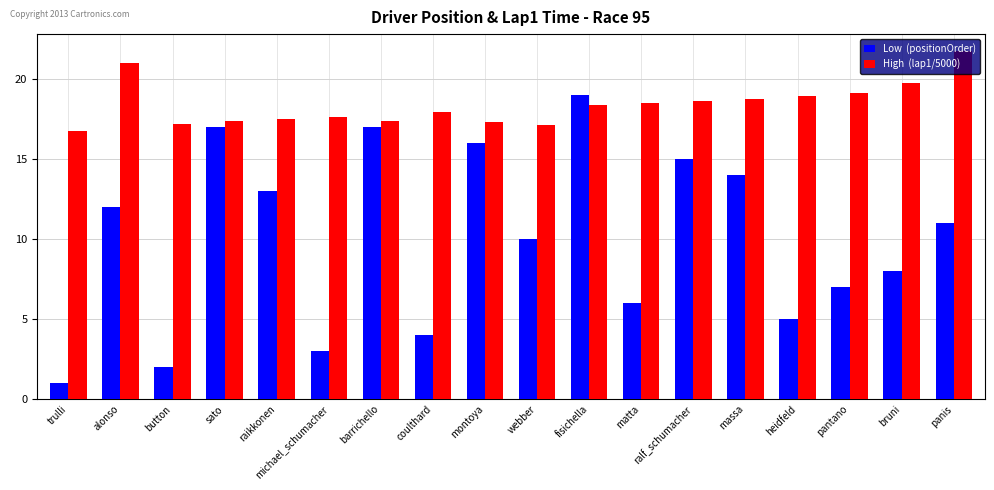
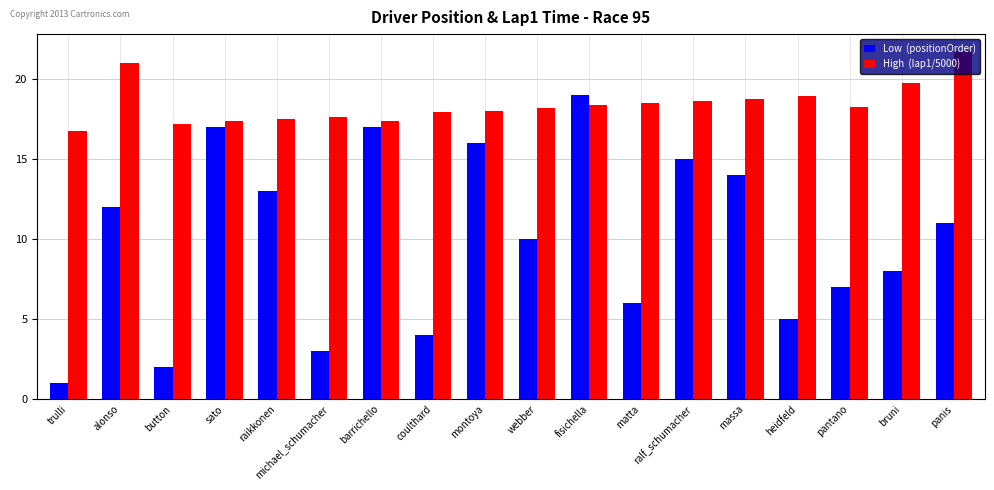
  {
    "Low (positionOrder)": {
      "trulli": 1.0,
      "alonso": 12.0,
      "button": 2.0,
      "sato": 17.0,
      "raikkonen": 13.0,
      "michael_schumacher": 3.0,
      "barrichello": 17.0,
      "coulthard": 4.0,
      "montoya": 16.0,
      "webber": 10.0,
      "fisichella": 19.0,
      "matta": 6.0,
      "ralf_schumacher": 15.0,
      "massa": 14.0,
      "heidfeld": 5.0,
      "pantano": 7.0,
      "bruni": 8.0,
      "panis": 11.0
    },
    "High (lap1/5000)": {
      "trulli": 16.8,
      "alonso": 21.0,
      "button": 17.2,
      "sato": 17.4,
      "raikkonen": 17.5,
      "michael_schumacher": 17.6,
      "barrichello": 17.3,
      "coulthard": 17.9,
-     "montoya": 17.3,
-     "webber": 17.1,
+     "montoya": 18.0,
+     "webber": 18.2,
      "fisichella": 18.4,
      "matta": 18.5,
      "ralf_schumacher": 18.6,
      "massa": 18.7,
      "heidfeld": 18.9,
-     "pantano": 19.1,
+     "pantano": 18.2,
      "bruni": 19.8
    }
  }
